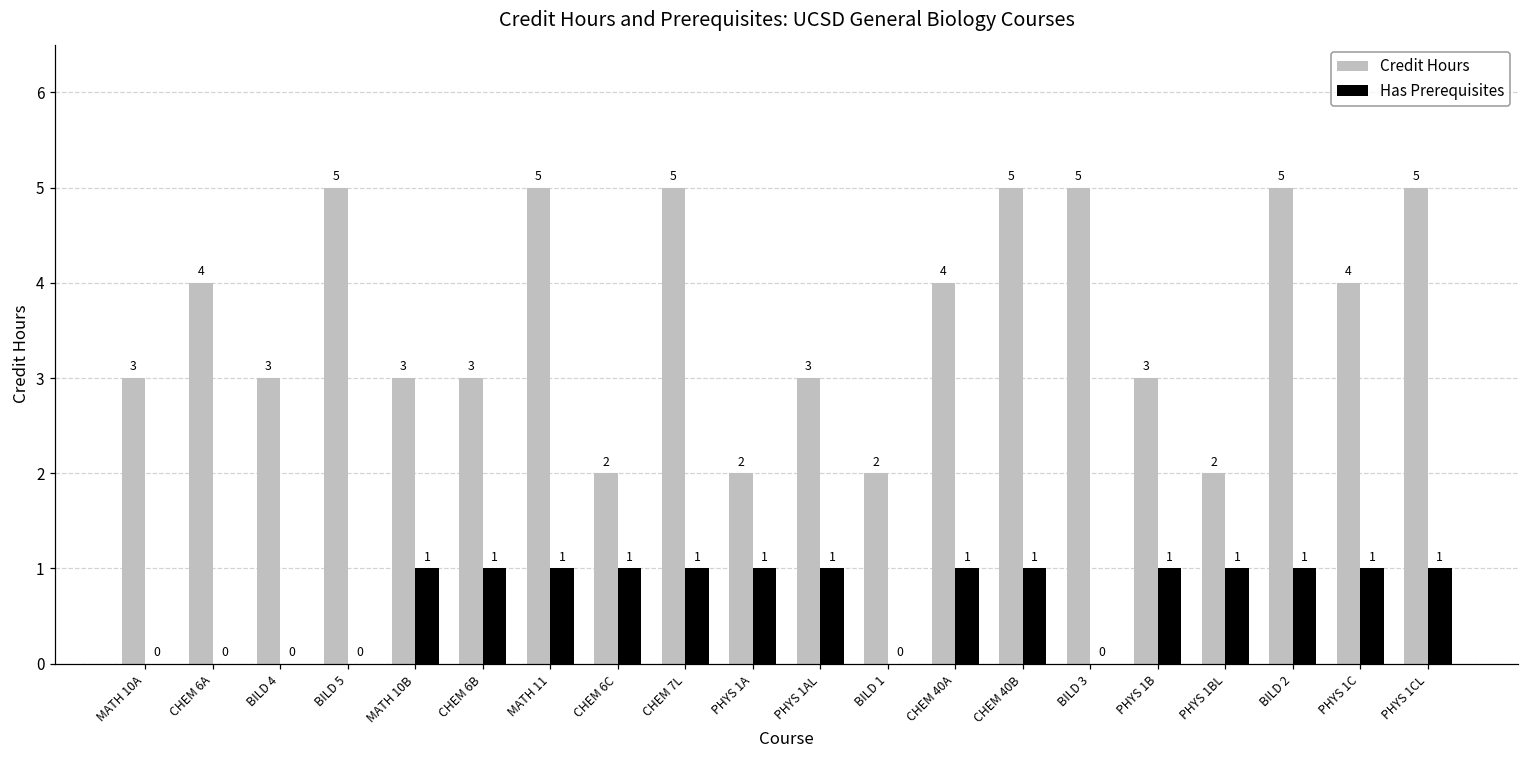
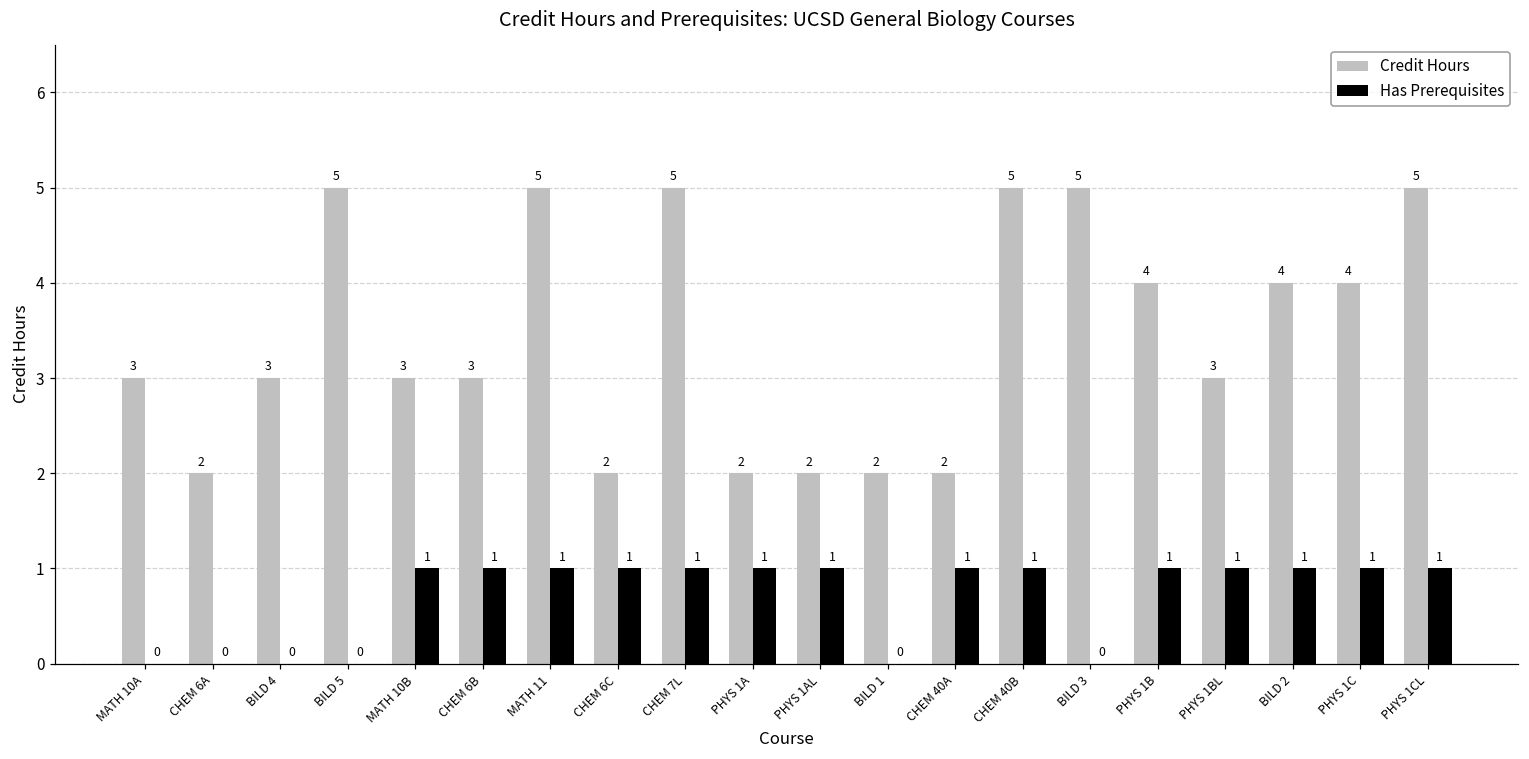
  {
    "Credit Hours": {
      "MATH 10A": 3,
-     "CHEM 6A": 4,
+     "CHEM 6A": 2,
      "BILD 4": 3,
      "BILD 5": 5,
      "MATH 10B": 3,
      "CHEM 6B": 3,
      "MATH 11": 5,
      "CHEM 6C": 2,
      "CHEM 7L": 5,
      "PHYS 1A": 2,
-     "PHYS 1AL": 3,
+     "PHYS 1AL": 2,
      "BILD 1": 2,
-     "CHEM 40A": 4,
+     "CHEM 40A": 2,
      "CHEM 40B": 5,
      "BILD 3": 5,
-     "PHYS 1B": 3,
-     "PHYS 1BL": 2,
-     "BILD 2": 5,
+     "PHYS 1B": 4,
+     "PHYS 1BL": 3,
+     "BILD 2": 4,
      "PHYS 1C": 4,
      "PHYS 1CL": 5
    },
    "Has Prerequisites": {
      "MATH 10A": 0,
      "CHEM 6A": 0,
      "BILD 4": 0,
      "BILD 5": 0,
      "MATH 10B": 1,
      "CHEM 6B": 1,
      "MATH 11": 1,
      "CHEM 6C": 1,
      "CHEM 7L": 1,
      "PHYS 1A": 1,
      "PHYS 1AL": 1,
      "BILD 1": 0,
      "CHEM 40A": 1,
      "CHEM 40B": 1,
      "BILD 3": 0,
      "PHYS 1B": 1,
      "PHYS 1BL": 1,
      "BILD 2": 1,
      "PHYS 1C": 1,
      "PHYS 1CL": 1
    }
  }
